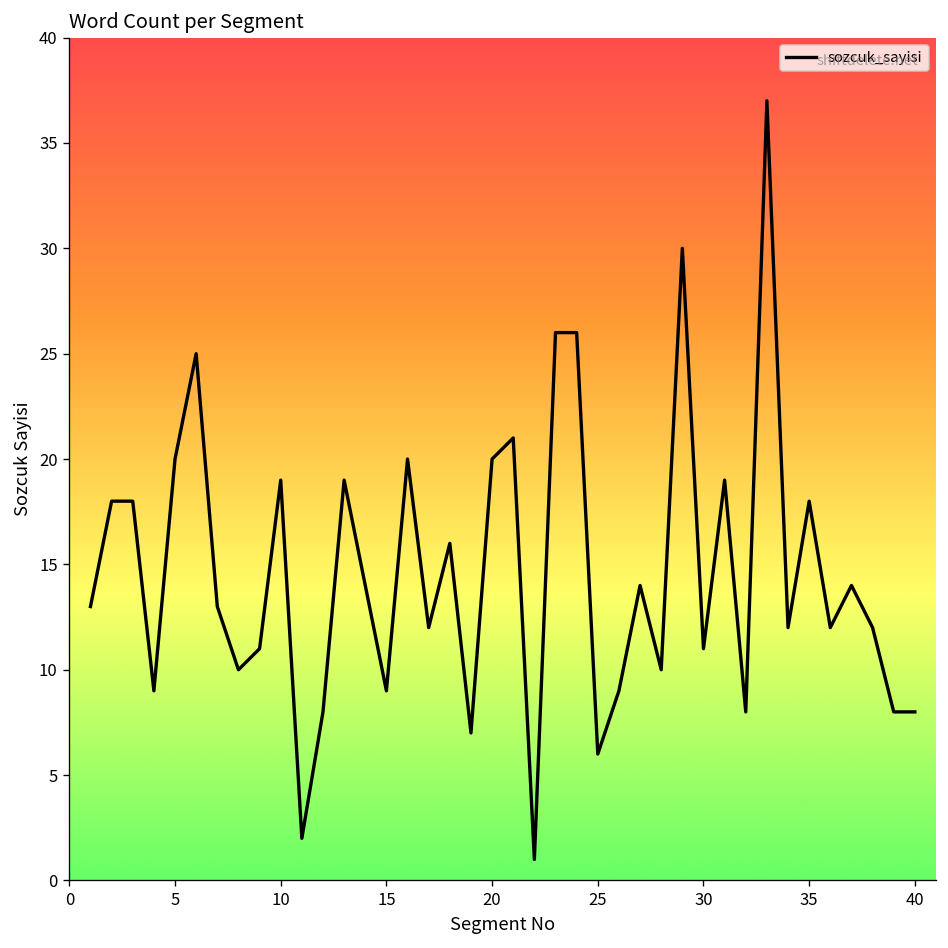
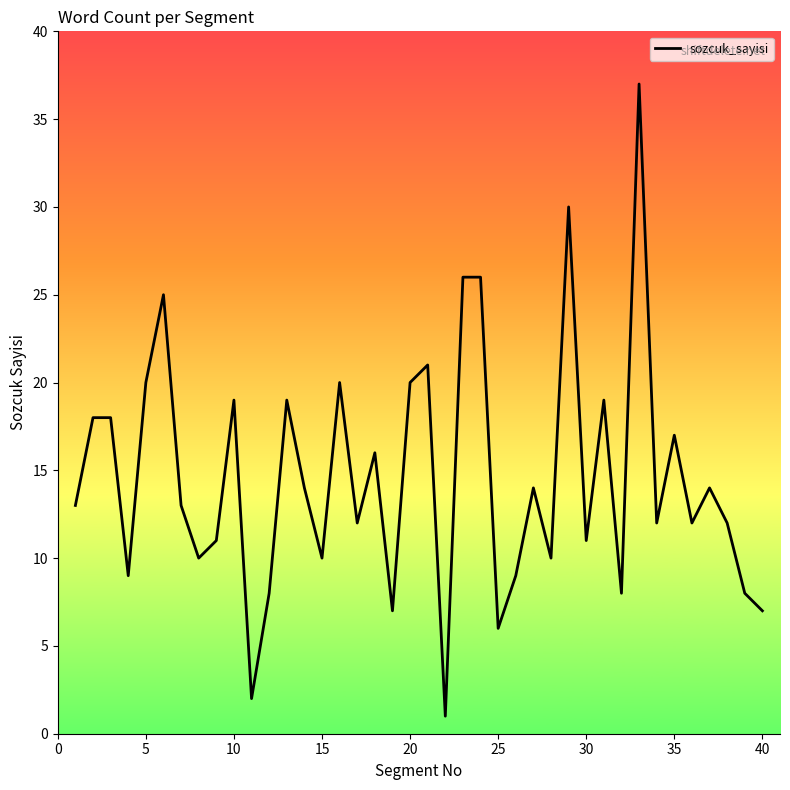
  {
    "5": 20,
    "10": 19,
-   "15": 9,
+   "15": 10,
    "20": 20,
    "25": 6,
    "30": 11,
-   "35": 18,
-   "40": 8
+   "35": 17,
+   "40": 7
  }
